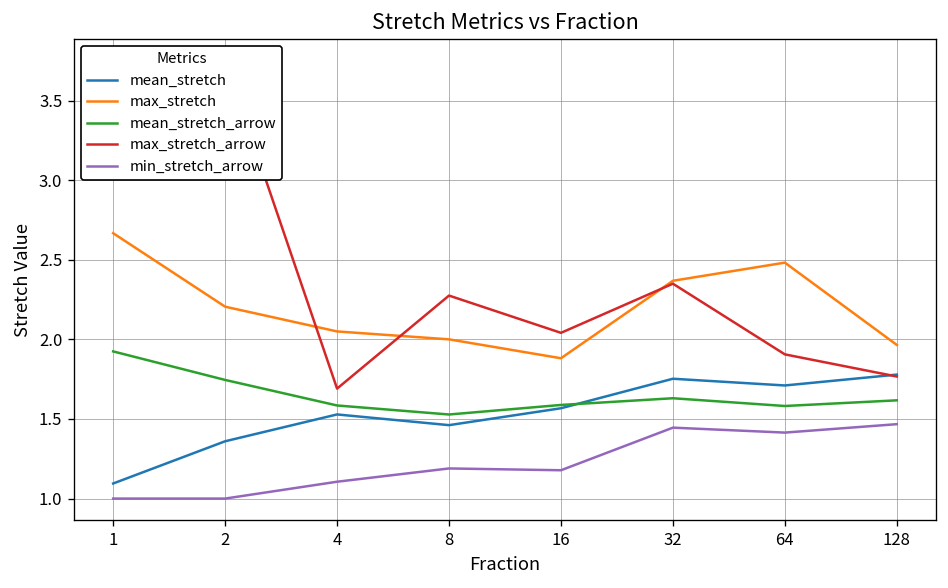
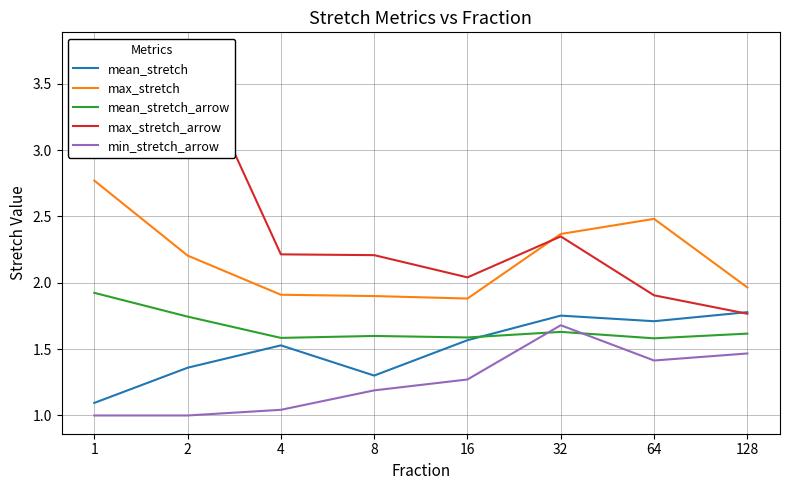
  {
    "mean_stretch": {
      "1": 1.09,
      "2": 1.36,
      "4": 1.53,
-     "8": 1.46,
+     "8": 1.30,
      "16": 1.57,
      "32": 1.75,
      "64": 1.71
    },
    "max_stretch": {
-     "1": 2.67,
+     "1": 2.77,
      "2": 2.21,
-     "4": 2.05,
-     "8": 2.0,
+     "4": 1.91,
+     "8": 1.9,
      "16": 1.88,
      "64": 2.48,
      "128": 1.96
    },
    "mean_stretch_arrow": {
      "1": 1.92,
      "2": 1.75,
      "4": 1.58,
-     "8": 1.53,
+     "8": 1.60,
      "16": 1.59,
      "32": 1.63,
      "64": 1.58,
      "128": 1.62
    },
    "max_stretch_arrow": {
-     "4": 1.69,
-     "8": 2.27,
+     "4": 2.21,
+     "8": 2.21,
      "16": 2.04,
      "64": 1.91
    },
    "min_stretch_arrow": {
      "1": 1.00,
      "2": 1.00,
-     "4": 1.11,
+     "4": 1.04,
      "8": 1.19,
-     "16": 1.18,
-     "32": 1.45,
+     "16": 1.27,
+     "32": 1.68,
      "64": 1.41,
      "128": 1.47
    }
  }
